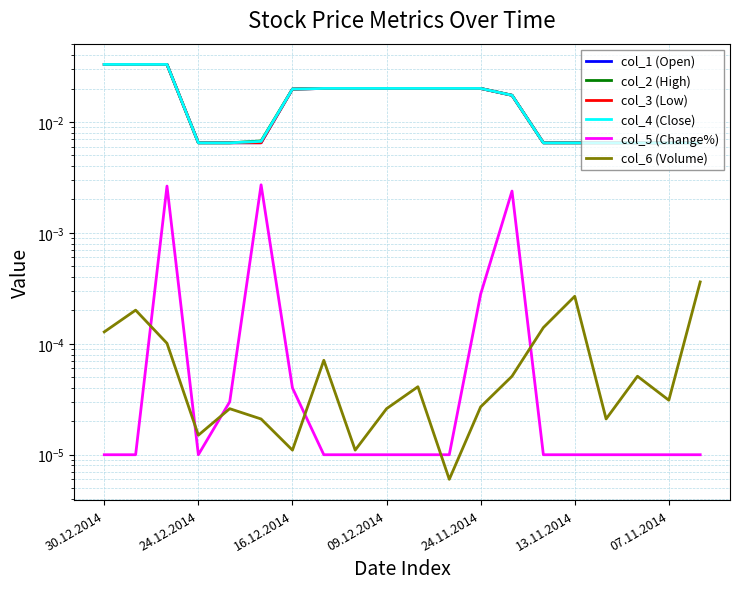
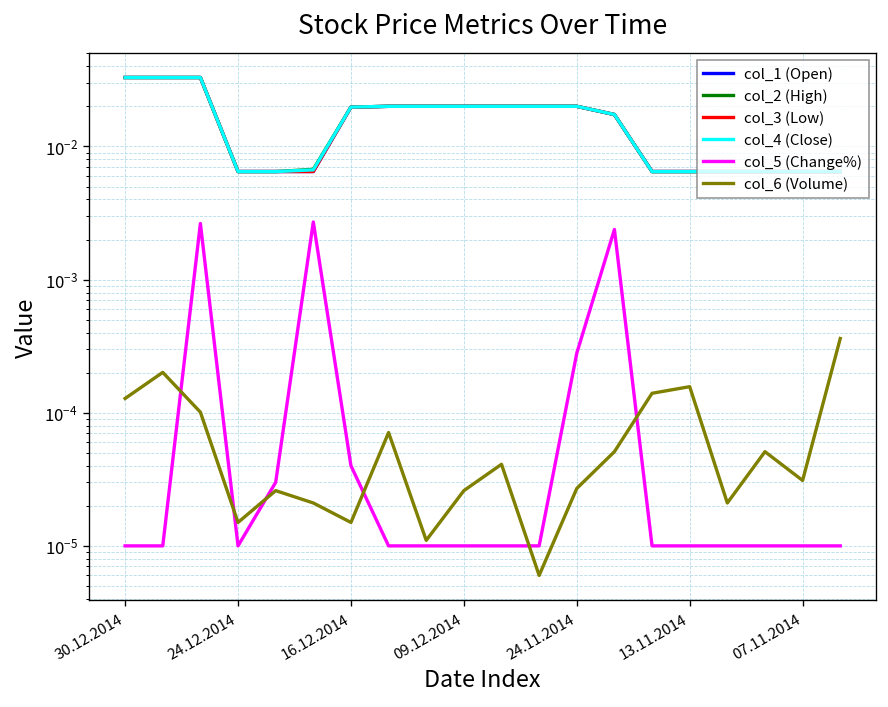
  {
    "col_5 (Change%)": {
      "30.12.2014": 0.000010,
      "24.12.2014": 0.000010,
      "16.12.2014": 0.000040,
      "09.12.2014": 0.000010,
      "24.11.2014": 0.00028,
      "13.11.2014": 0.000010,
      "07.11.2014": 0.000010
    },
    "col_6 (Volume)": {
      "30.12.2014": 0.00013,
      "24.12.2014": 0.000015,
-     "16.12.2014": 0.000011,
+     "16.12.2014": 0.000015,
      "09.12.2014": 0.000026,
      "24.11.2014": 0.000027,
-     "13.11.2014": 0.00027,
+     "13.11.2014": 0.00016,
      "07.11.2014": 0.000031
    }
  }
